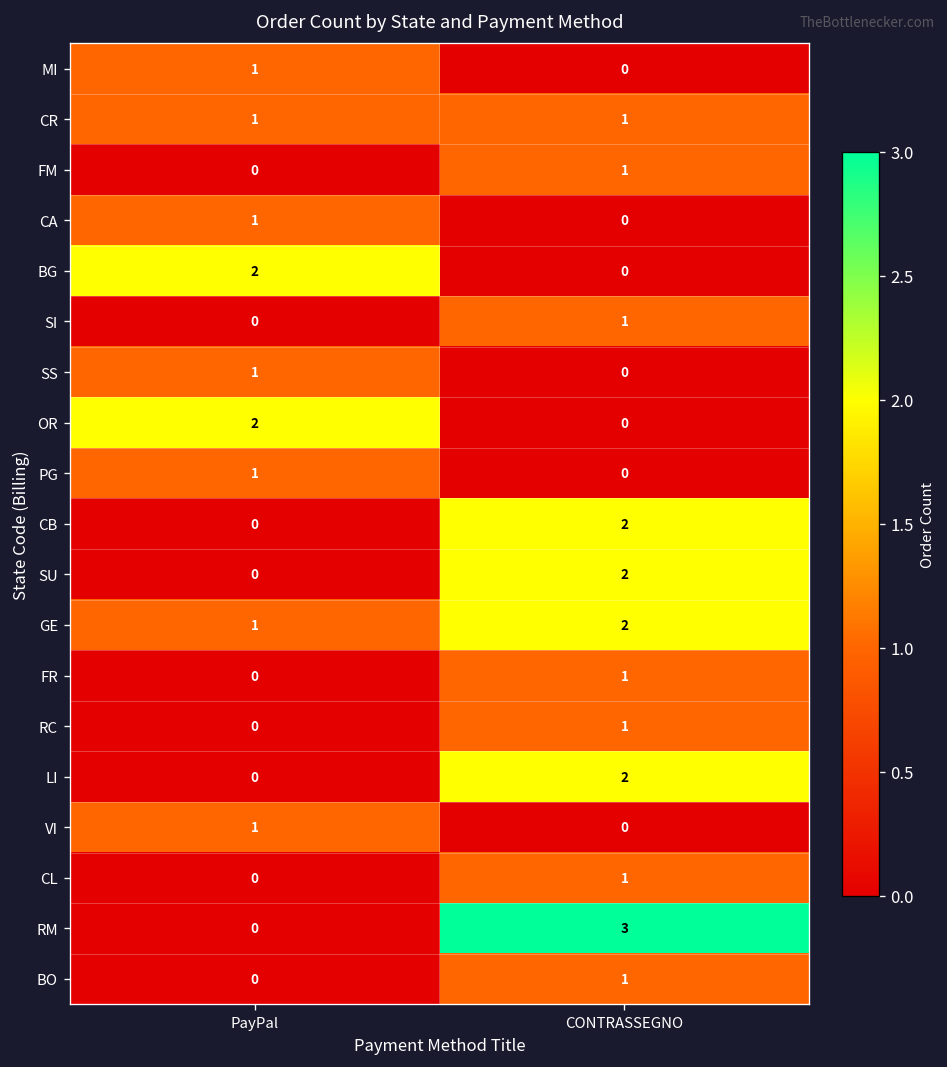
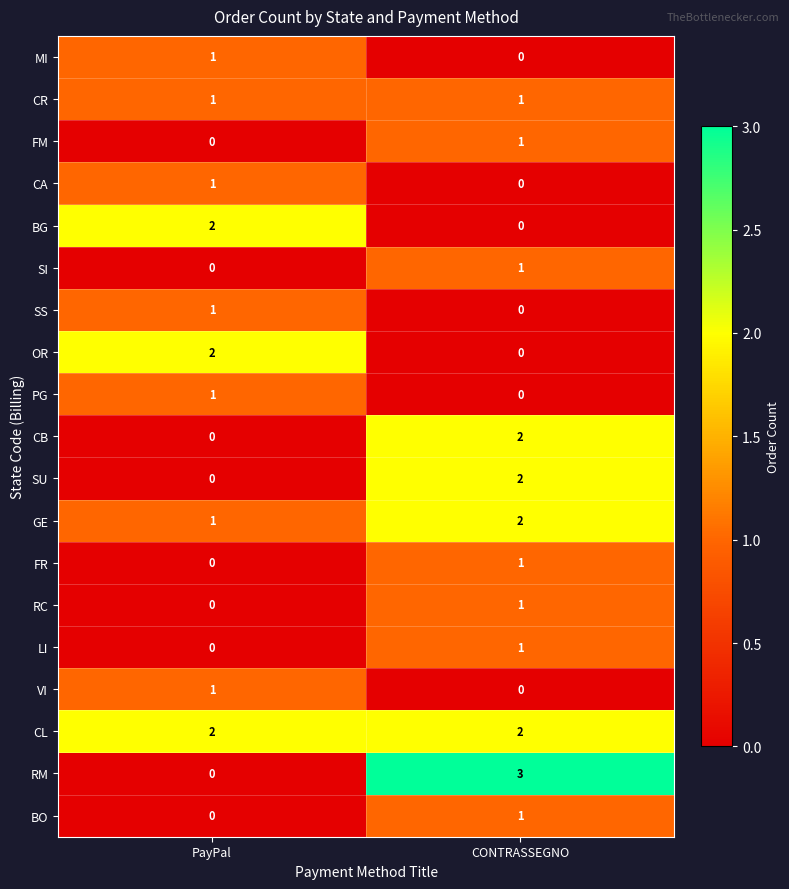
  {
    "MI": {
      "PayPal": 1,
      "CONTRASSEGNO": 0
    },
    "CR": {
      "PayPal": 1,
      "CONTRASSEGNO": 1
    },
    "FM": {
      "PayPal": 0,
      "CONTRASSEGNO": 1
    },
    "CA": {
      "PayPal": 1,
      "CONTRASSEGNO": 0
    },
    "BG": {
      "PayPal": 2,
      "CONTRASSEGNO": 0
    },
    "SI": {
      "PayPal": 0,
      "CONTRASSEGNO": 1
    },
    "SS": {
      "PayPal": 1,
      "CONTRASSEGNO": 0
    },
    "OR": {
      "PayPal": 2,
      "CONTRASSEGNO": 0
    },
    "PG": {
      "PayPal": 1,
      "CONTRASSEGNO": 0
    },
    "CB": {
      "PayPal": 0,
      "CONTRASSEGNO": 2
    },
    "SU": {
      "PayPal": 0,
      "CONTRASSEGNO": 2
    },
    "GE": {
      "PayPal": 1,
      "CONTRASSEGNO": 2
    },
    "FR": {
      "PayPal": 0,
      "CONTRASSEGNO": 1
    },
    "RC": {
      "PayPal": 0,
      "CONTRASSEGNO": 1
    },
    "LI": {
      "PayPal": 0,
-     "CONTRASSEGNO": 2
+     "CONTRASSEGNO": 1
    },
    "VI": {
      "PayPal": 1,
      "CONTRASSEGNO": 0
    },
    "CL": {
-     "PayPal": 0,
-     "CONTRASSEGNO": 1
+     "PayPal": 2,
+     "CONTRASSEGNO": 2
    },
    "RM": {
      "PayPal": 0,
      "CONTRASSEGNO": 3
    },
    "BO": {
      "PayPal": 0,
      "CONTRASSEGNO": 1
    }
  }
